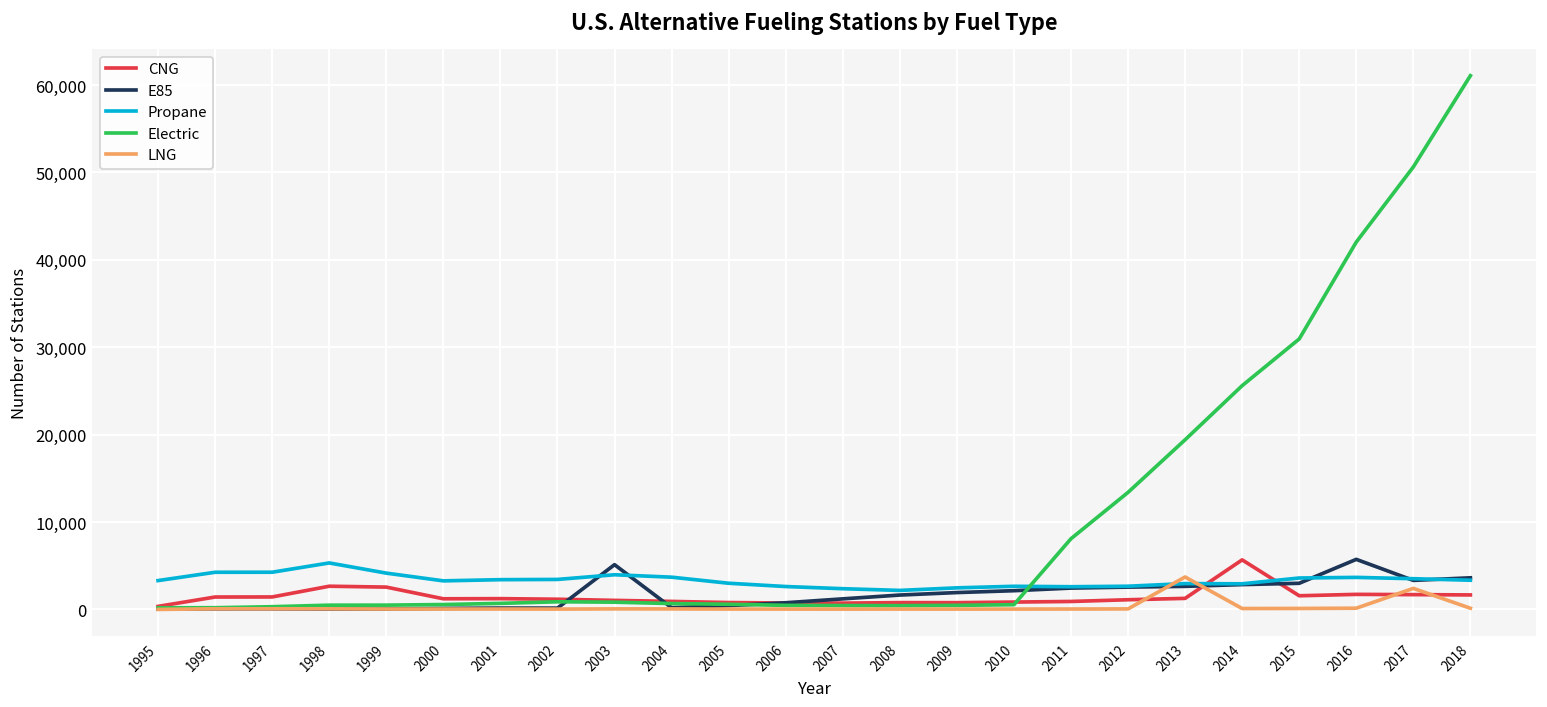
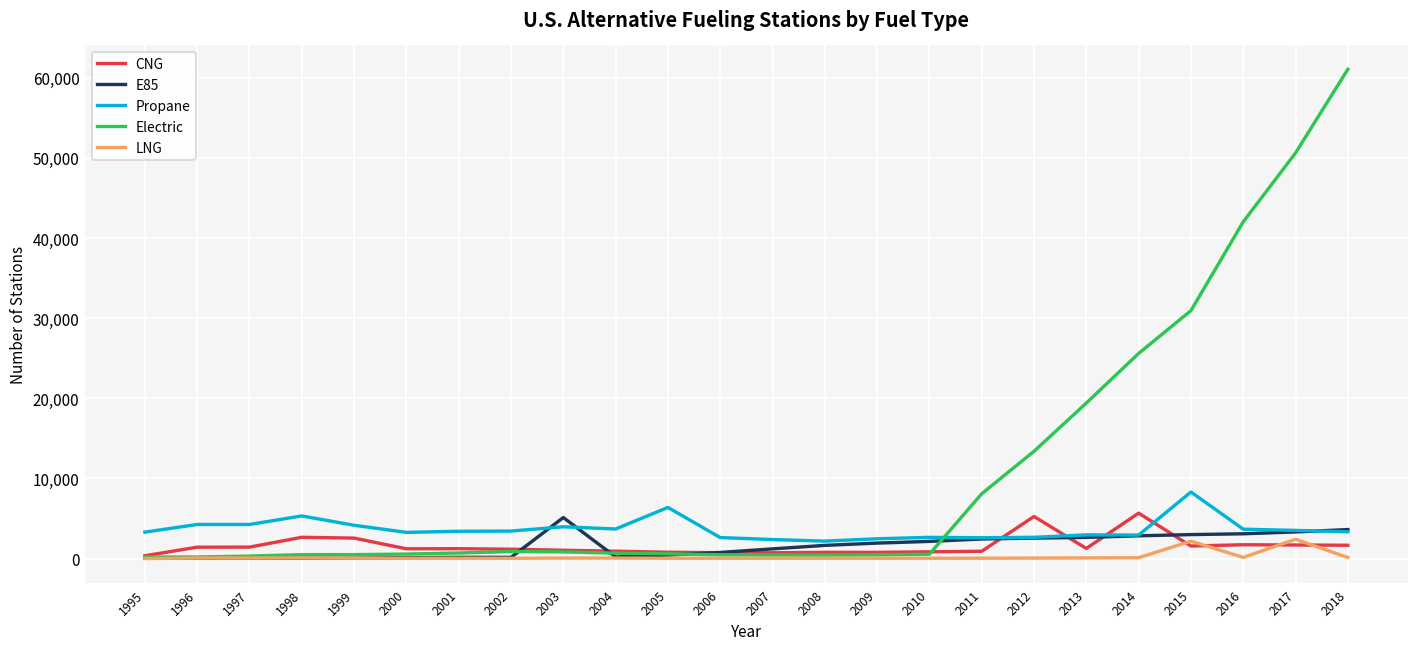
  {
    "CNG": {
      "1996": "1,000",
      "1997": "1,000",
      "1998": "3,000",
      "1999": "3,000",
      "2000": "1,000",
      "2001": "1,000",
      "2008": "1,000",
      "2011": "1,000",
-     "2012": "1,000",
+     "2012": "5,000",
      "2013": "1,000",
      "2014": "6,000",
      "2015": "2,000",
      "2016": "2,000",
      "2017": "2,000",
      "2018": "2,000"
    },
    "E85": {
      "2003": "5,000",
      "2007": "1,000",
      "2008": "2,000",
      "2009": "2,000",
      "2010": "2,000",
      "2015": "3,000",
-     "2016": "6,000"
+     "2016": "3,000"
    },
    "Propane": {
      "1995": "3,000",
      "1996": "4,000",
      "1997": "4,000",
      "1998": "5,000",
      "1999": "4,000",
      "2000": "3,000",
      "2001": "3,000",
      "2002": "3,000",
      "2003": "4,000",
      "2004": "4,000",
-     "2005": "3,000",
+     "2005": "6,000",
      "2006": "3,000",
      "2007": "2,000",
      "2008": "2,000",
      "2009": "2,000",
      "2010": "3,000",
-     "2015": "4,000",
+     "2015": "8,000",
      "2016": "4,000"
    },
    "Electric": {
      "1998": "0",
      "1999": "0",
      "2000": "1,000",
      "2001": "1,000",
      "2008": "0",
      "2011": "8,000",
      "2012": "13,000",
      "2013": "19,000",
      "2014": "26,000",
      "2015": "31,000",
      "2016": "42,000",
      "2017": "51,000",
      "2018": "61,000"
    },
    "LNG": {
      "2003": "0",
      "2005": "0",
      "2006": "0",
      "2007": "0",
      "2008": "0",
      "2009": "0",
      "2010": "0",
      "2011": "0",
      "2012": "0",
-     "2013": "4,000",
+     "2013": "0",
      "2014": "0",
-     "2015": "0",
+     "2015": "2,000",
      "2016": "0",
      "2017": "2,000",
      "2018": "0"
    }
  }
